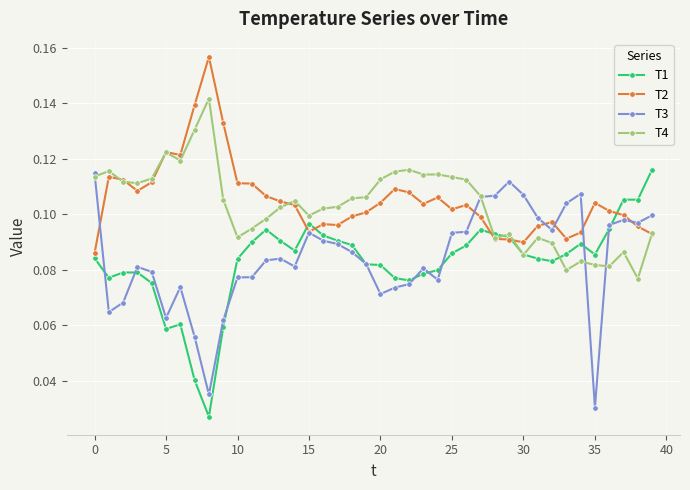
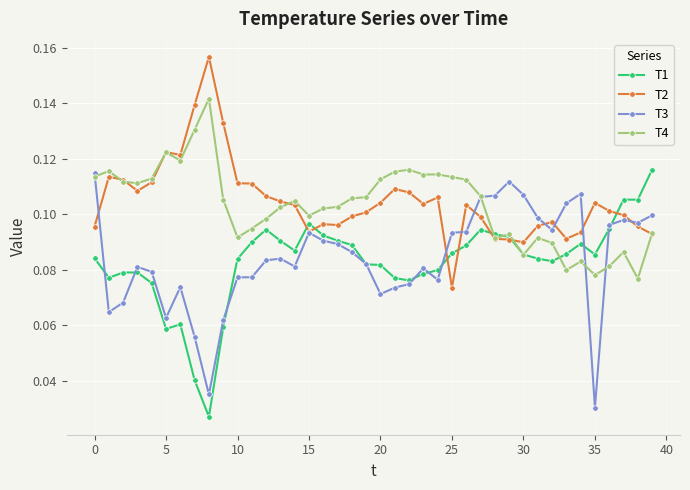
  {
    "T1": {
      "0": 0.084,
      "5": 0.059,
      "10": 0.084,
      "15": 0.097,
      "20": 0.082,
      "25": 0.086,
      "35": 0.085
    },
    "T2": {
-     "0": 0.086,
+     "0": 0.096,
      "10": 0.111,
      "20": 0.104,
-     "25": 0.102,
+     "25": 0.074,
      "30": 0.090,
      "35": 0.104
    },
    "T3": {
      "0": 0.115,
      "5": 0.063,
      "10": 0.077,
      "20": 0.071,
      "25": 0.093,
      "30": 0.107,
      "35": 0.030
    },
    "T4": {
      "0": 0.114,
      "10": 0.092,
      "15": 0.100,
      "20": 0.113,
      "25": 0.113,
-     "35": 0.082
+     "35": 0.078
    }
  }
